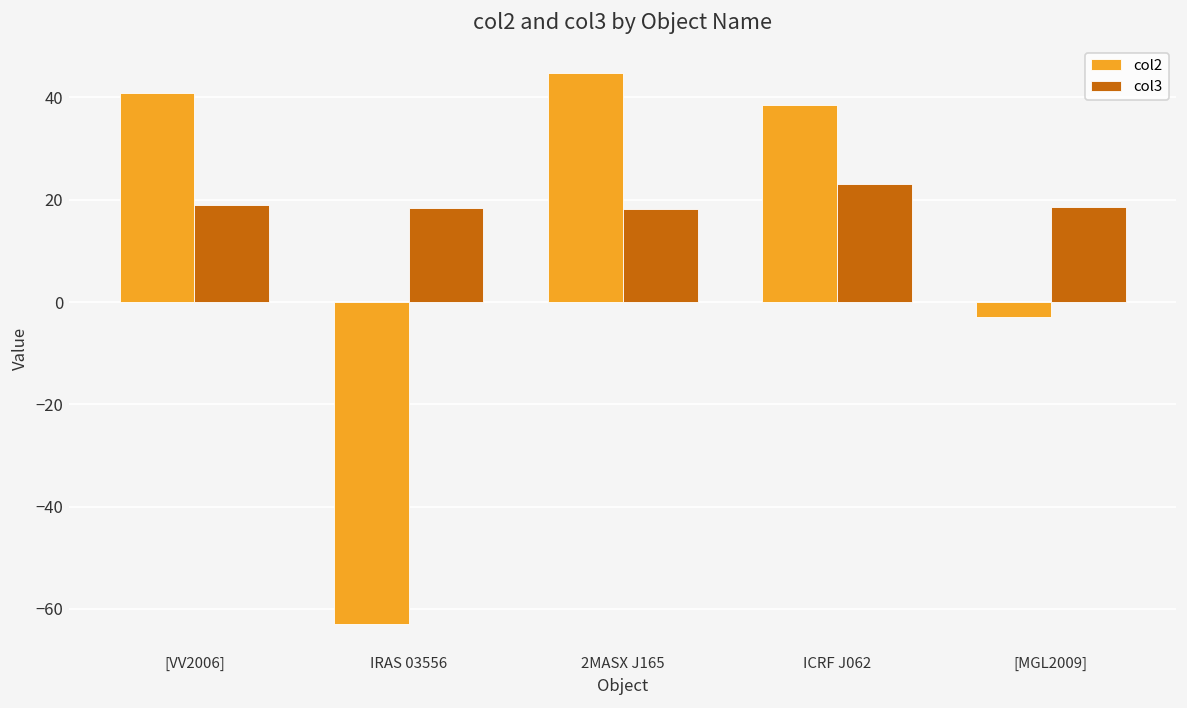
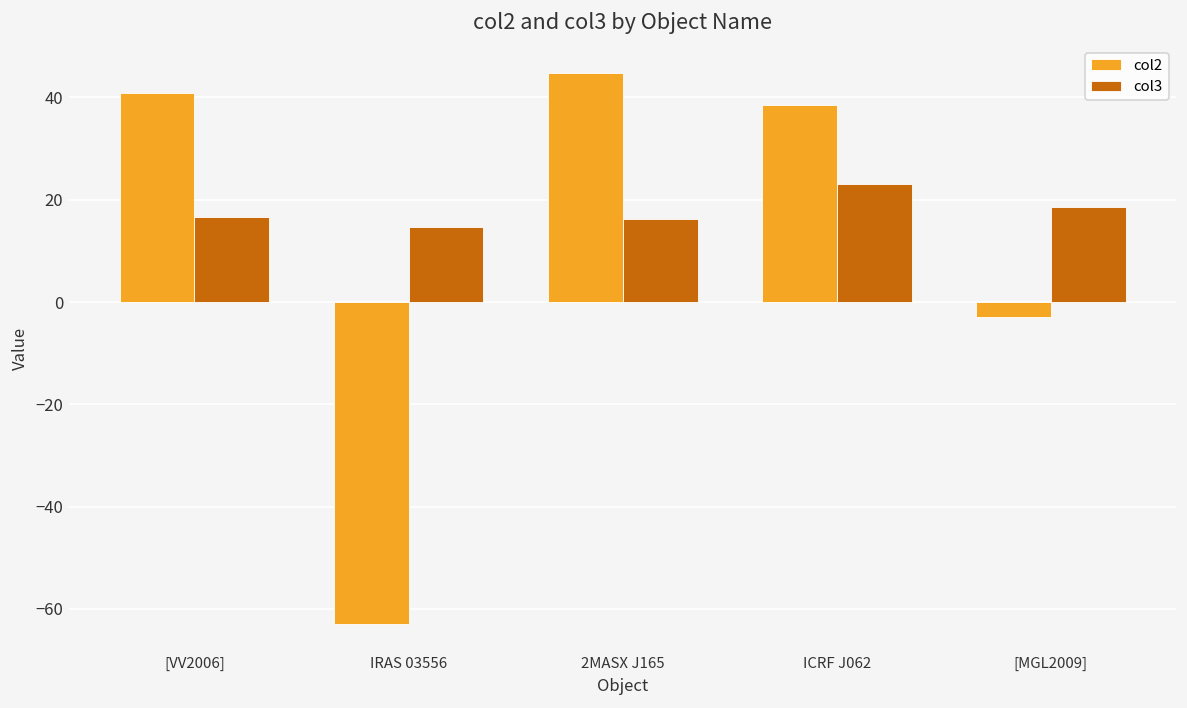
  {
    "col2": {
      "[VV2006]": 41,
      "IRAS 03556": -63,
      "2MASX J165": 45,
      "ICRF J062": 39,
      "[MGL2009]": -3
    },
    "col3": {
-     "[VV2006]": 19,
-     "IRAS 03556": 18,
-     "2MASX J165": 18,
+     "[VV2006]": 17,
+     "IRAS 03556": 15,
+     "2MASX J165": 16,
      "ICRF J062": 23,
      "[MGL2009]": 19
    }
  }
